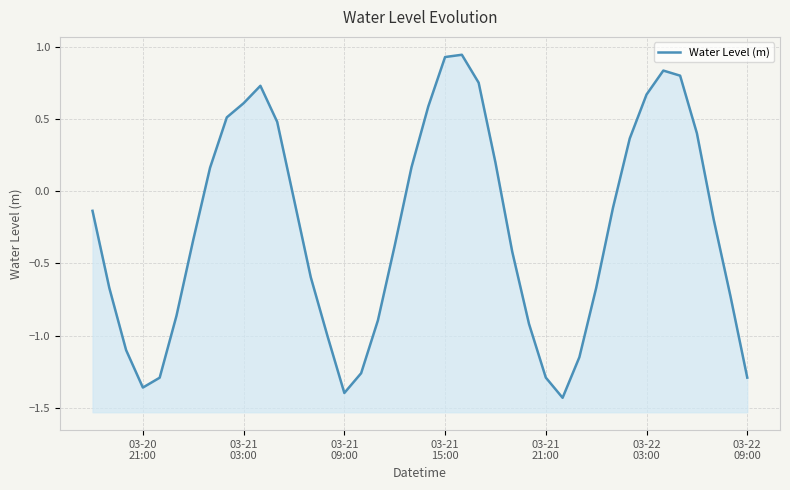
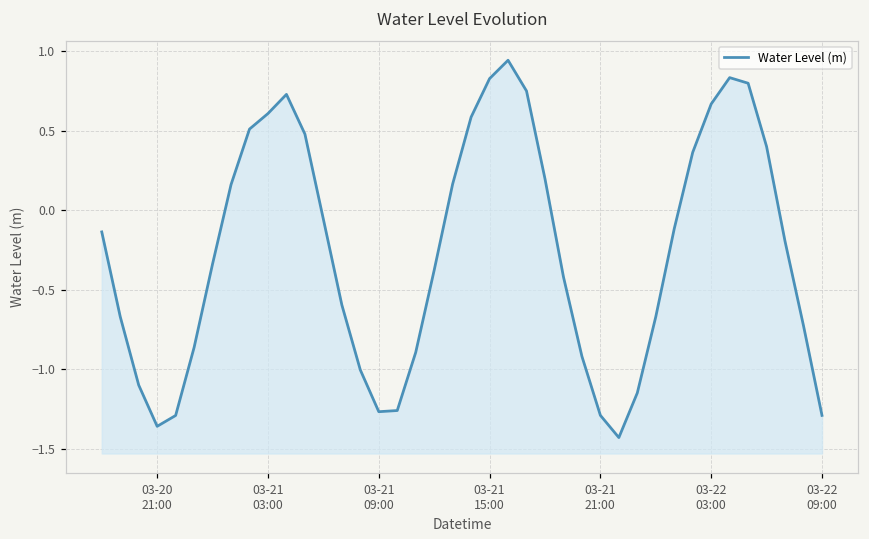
  {
    "03-20 21:00": -1.36,
    "03-21 03:00": 0.61,
-   "03-21 09:00": -1.40,
-   "03-21 15:00": 0.93,
+   "03-21 09:00": -1.27,
+   "03-21 15:00": 0.83,
    "03-21 21:00": -1.29,
    "03-22 03:00": 0.67,
    "03-22 09:00": -1.29
  }
